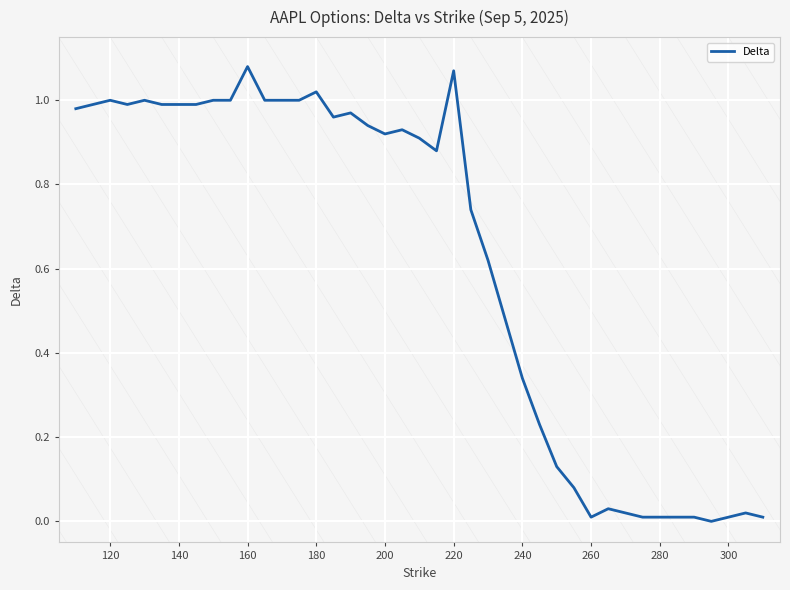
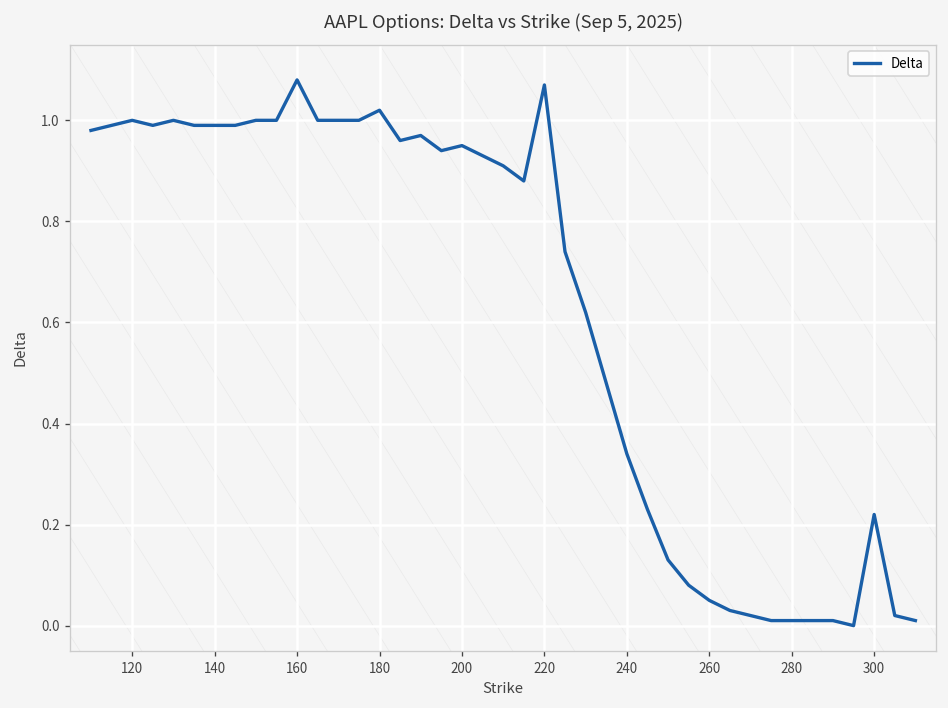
  {
    "Delta": {
      "120": 1.00,
      "140": 0.99,
      "160": 1.08,
      "180": 1.02,
-     "200": 0.92,
+     "200": 0.95,
      "220": 1.07,
      "240": 0.34,
-     "260": 0.01,
+     "260": 0.05,
      "280": 0.01,
-     "300": 0.01
+     "300": 0.22
    }
  }
